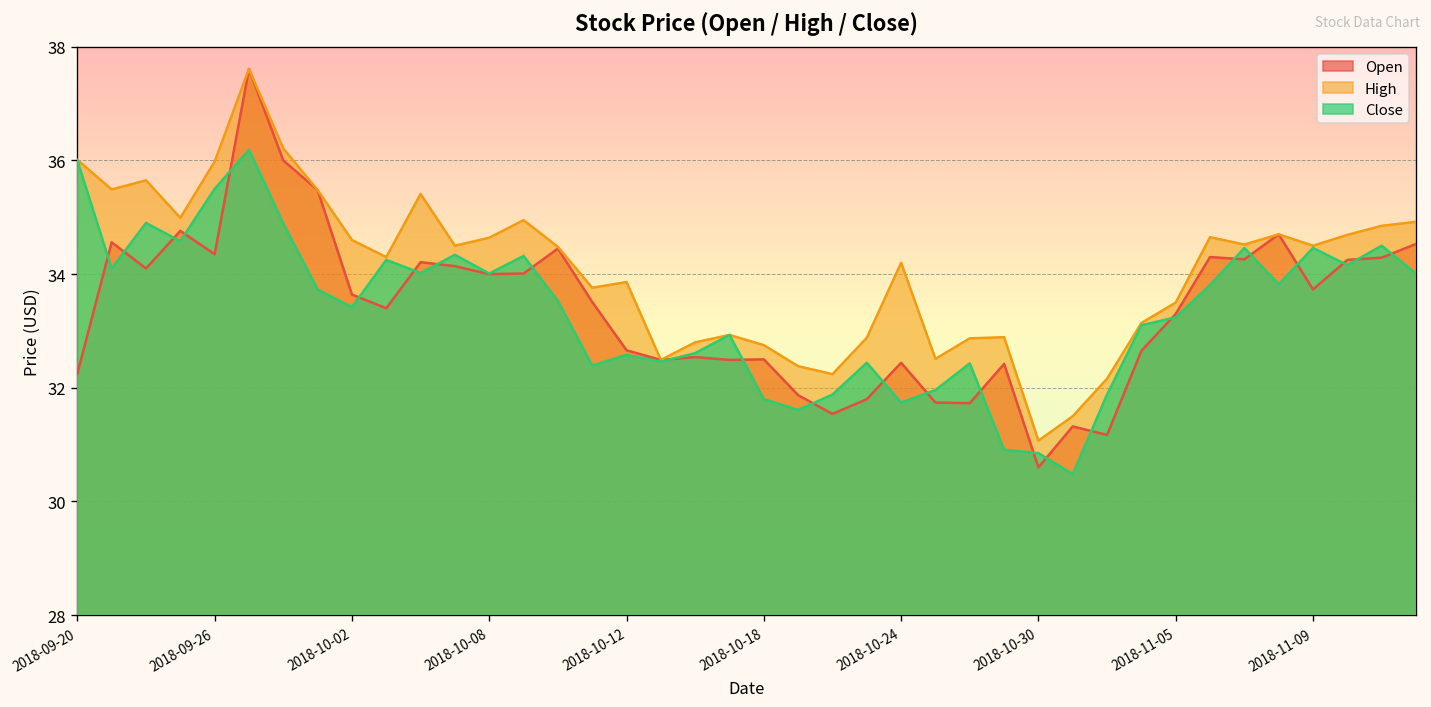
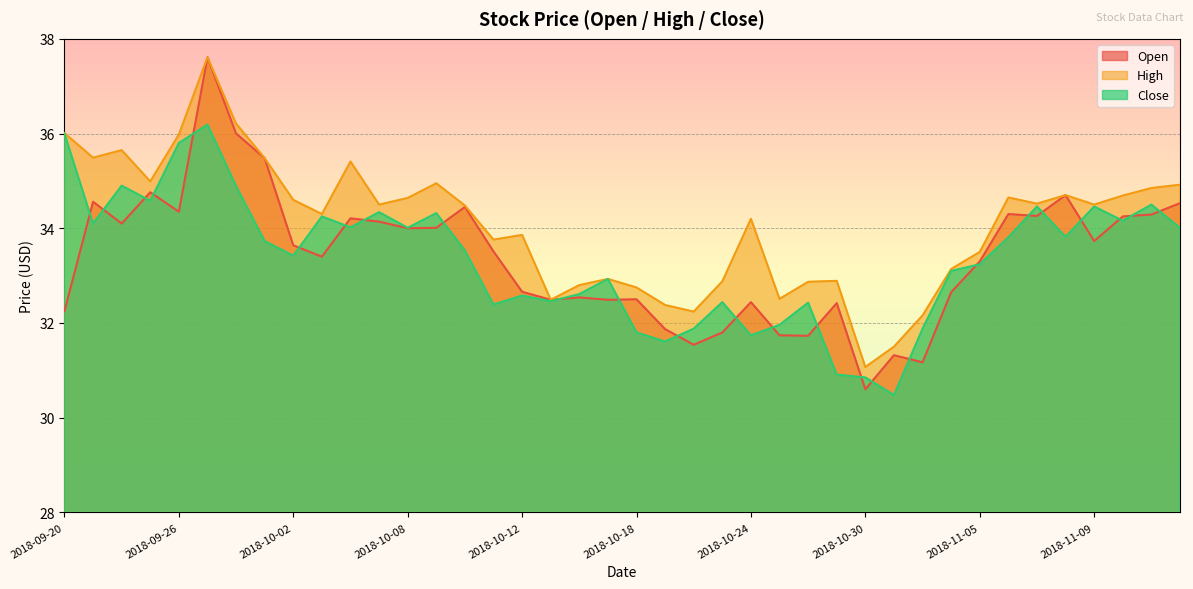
  {
    "Open": {
      "2018-09-20": 32.3,
      "2018-09-26": 34.4,
      "2018-10-02": 33.6,
      "2018-10-12": 32.7,
      "2018-10-18": 32.5,
      "2018-10-24": 32.4,
      "2018-10-30": 30.6,
      "2018-11-05": 33.3,
      "2018-11-09": 33.7
    },
    "High": {
      "2018-09-26": 36.0,
      "2018-10-02": 34.6,
      "2018-10-08": 34.6,
      "2018-10-12": 33.9,
      "2018-10-18": 32.8,
      "2018-10-24": 34.2,
      "2018-10-30": 31.1,
      "2018-11-05": 33.5
    },
    "Close": {
-     "2018-09-26": 35.5,
+     "2018-09-26": 35.8,
      "2018-10-02": 33.4,
      "2018-10-12": 32.6,
      "2018-10-18": 31.8,
      "2018-10-24": 31.7,
      "2018-10-30": 30.9,
      "2018-11-05": 33.2
    }
  }
